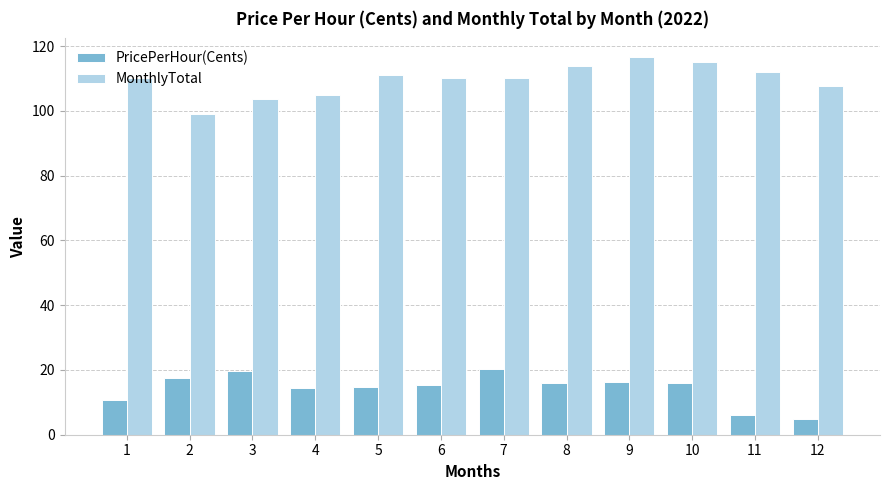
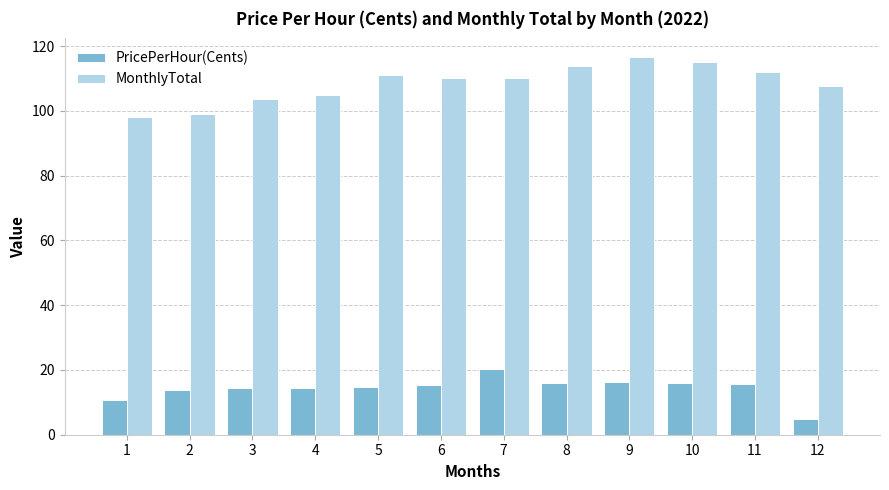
  {
    "PricePerHour(Cents)": {
      "1": 11,
-     "2": 18,
-     "3": 20,
+     "2": 14,
+     "3": 14,
      "4": 15,
      "5": 15,
      "6": 15,
      "7": 20,
      "8": 16,
      "9": 16,
      "10": 16,
-     "11": 6,
+     "11": 16,
      "12": 5
    },
    "MonthlyTotal": {
-     "1": 110,
+     "1": 98,
      "2": 99,
      "3": 104,
      "4": 105,
      "5": 111,
      "6": 110,
      "7": 110,
      "8": 114,
      "9": 117,
      "10": 115,
      "11": 112,
      "12": 108
    }
  }
